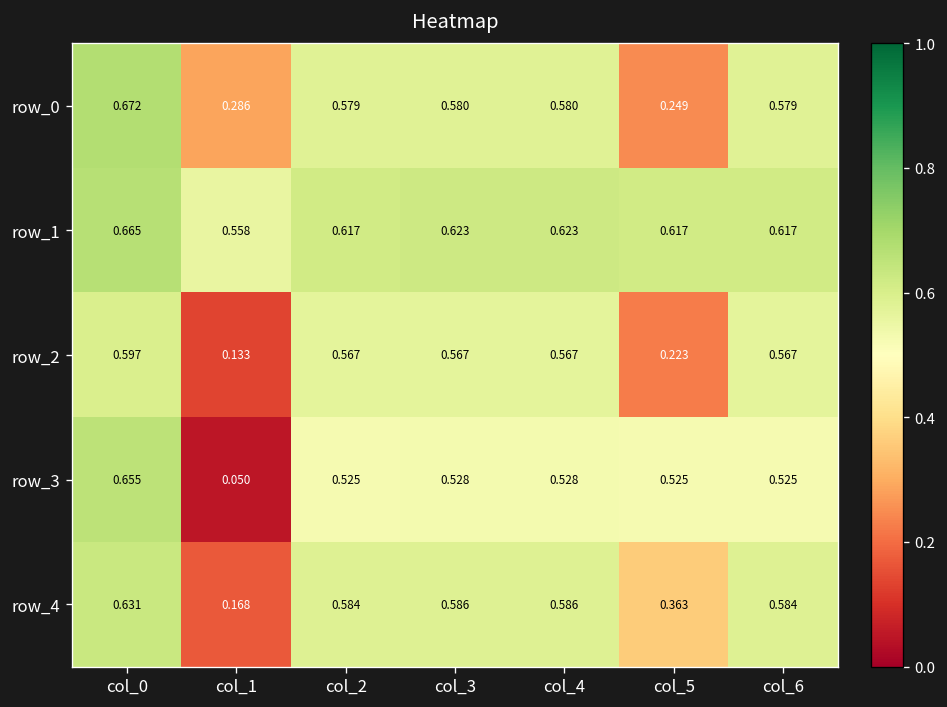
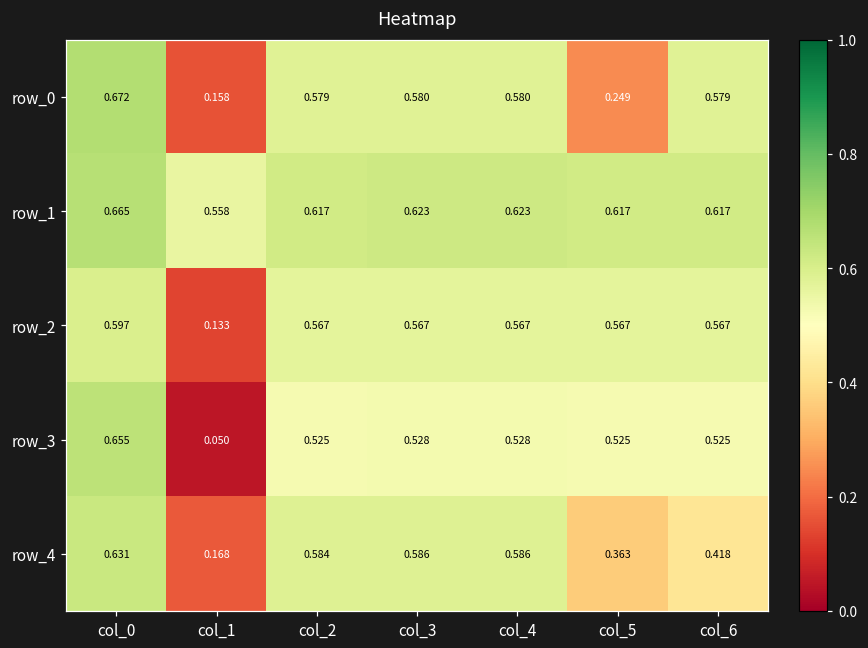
  {
    "row_0": {
      "col_0": 0.672,
-     "col_1": 0.286,
+     "col_1": 0.158,
      "col_2": 0.579,
      "col_3": 0.580,
      "col_4": 0.580,
      "col_5": 0.249,
      "col_6": 0.579
    },
    "row_1": {
      "col_0": 0.665,
      "col_1": 0.558,
      "col_2": 0.617,
      "col_3": 0.623,
      "col_4": 0.623,
      "col_5": 0.617,
      "col_6": 0.617
    },
    "row_2": {
      "col_0": 0.597,
      "col_1": 0.133,
      "col_2": 0.567,
      "col_3": 0.567,
      "col_4": 0.567,
-     "col_5": 0.223,
+     "col_5": 0.567,
      "col_6": 0.567
    },
    "row_3": {
      "col_0": 0.655,
      "col_1": 0.050,
      "col_2": 0.525,
      "col_3": 0.528,
      "col_4": 0.528,
      "col_5": 0.525,
      "col_6": 0.525
    },
    "row_4": {
      "col_0": 0.631,
      "col_1": 0.168,
      "col_2": 0.584,
      "col_3": 0.586,
      "col_4": 0.586,
      "col_5": 0.363,
-     "col_6": 0.584
+     "col_6": 0.418
    }
  }
